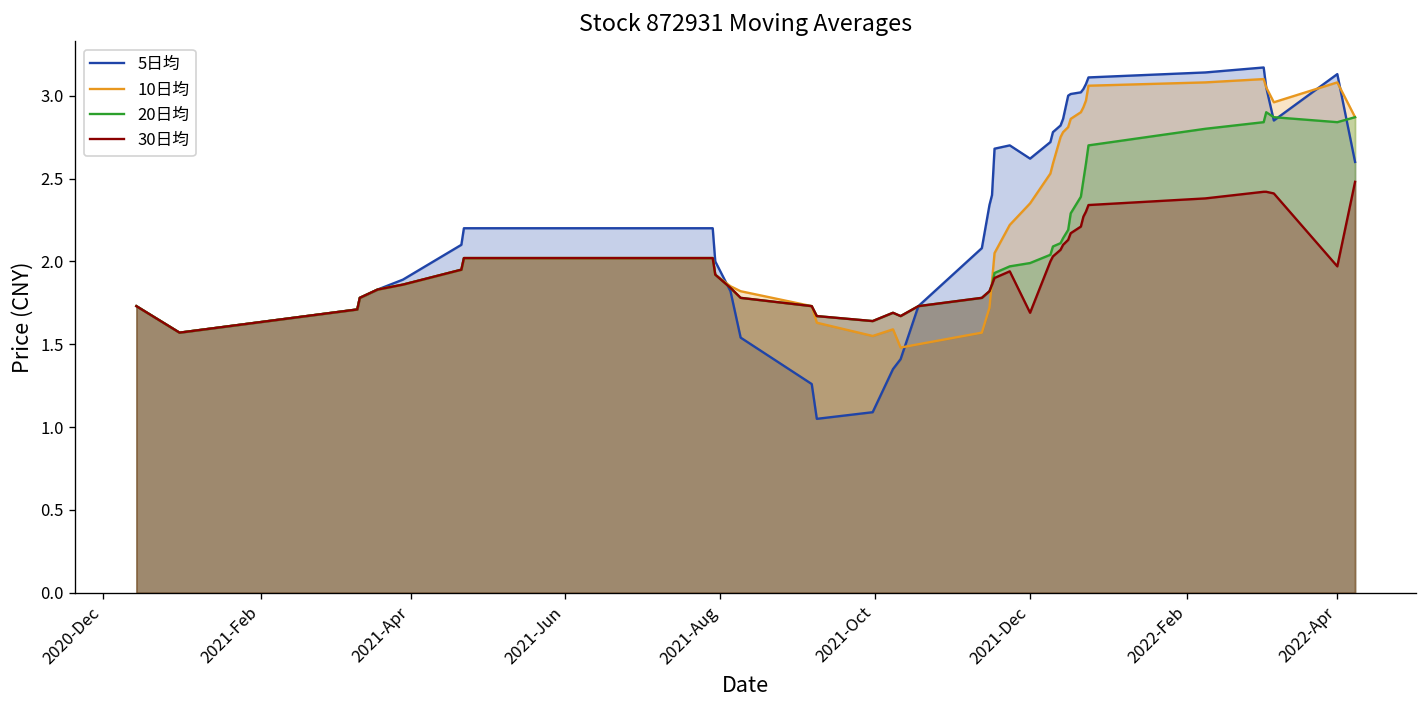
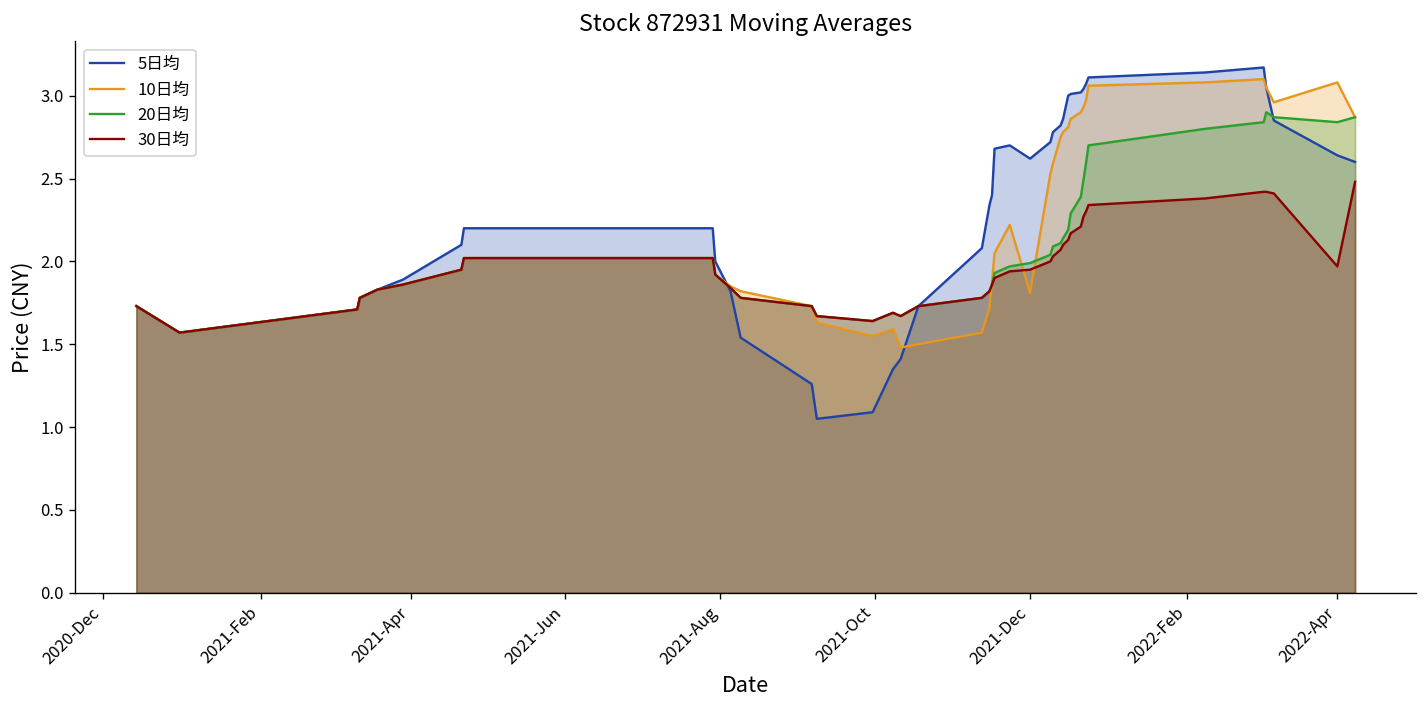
  {
    "5日均": {
      "2021-Dec": 2.62,
-     "2022-Apr": 3.13
+     "2022-Apr": 2.64
    },
    "10日均": {
-     "2021-Dec": 2.35,
+     "2021-Dec": 1.81,
      "2022-Apr": 3.08
    },
    "20日均": {
      "2021-Dec": 1.99,
      "2022-Apr": 2.84
    },
    "30日均": {
-     "2021-Dec": 1.69,
+     "2021-Dec": 1.95,
      "2022-Apr": 1.97
    }
  }
